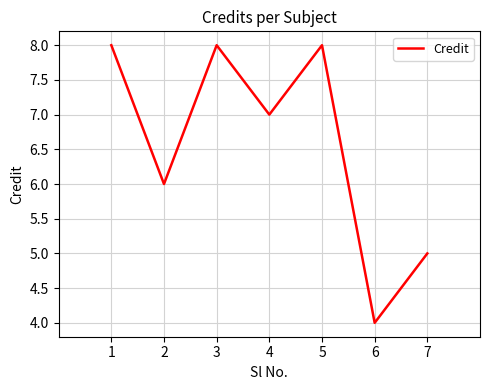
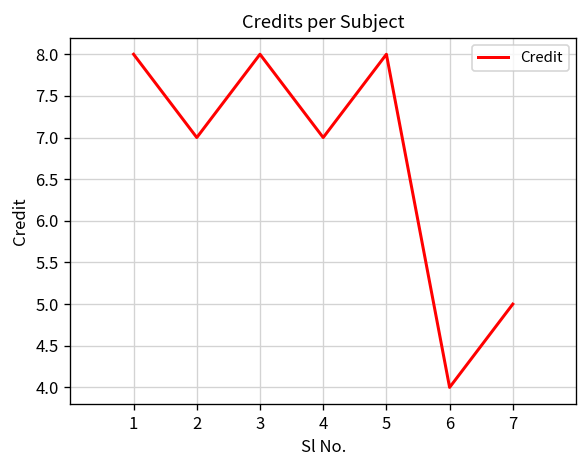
  {
    "1": 8,
-   "2": 6,
+   "2": 7,
    "3": 8,
    "4": 7,
    "5": 8,
    "6": 4,
    "7": 5
  }
